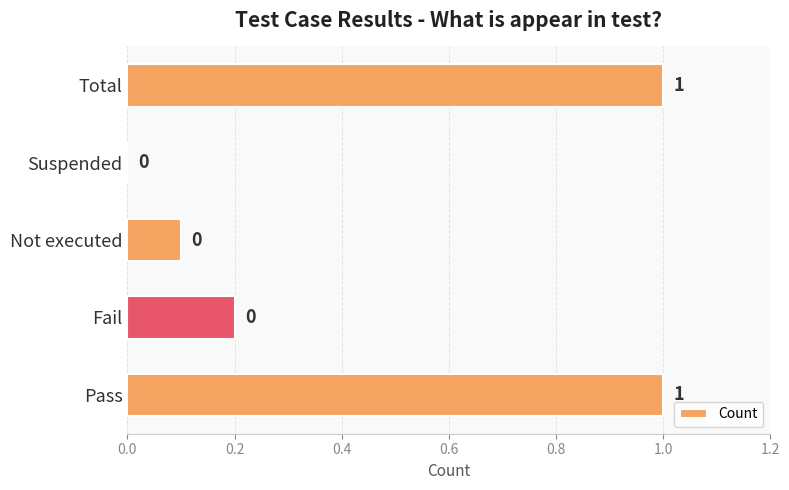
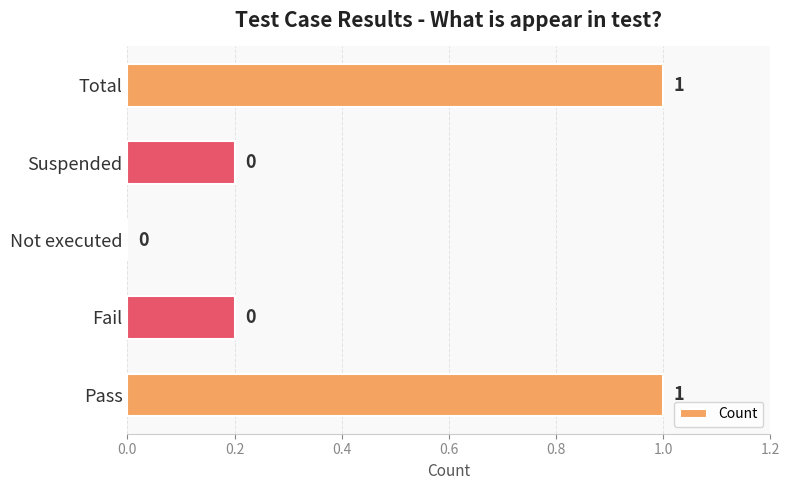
  {
-   "Suspended": 0.0,
-   "Not executed": 0.1
+   "Suspended": 0.2,
+   "Not executed": 0.0
  }
